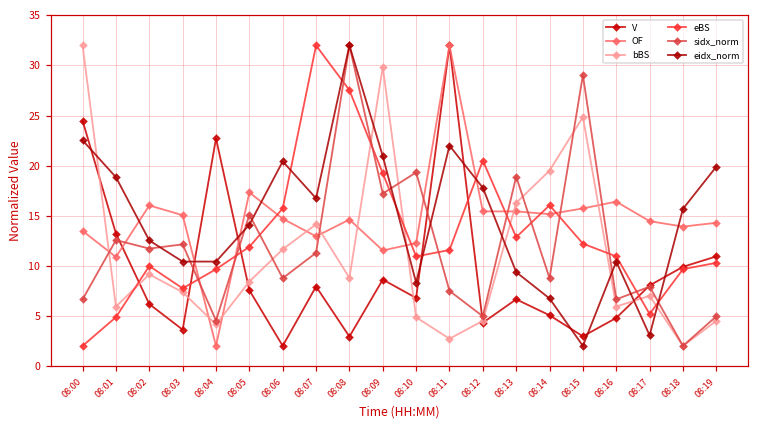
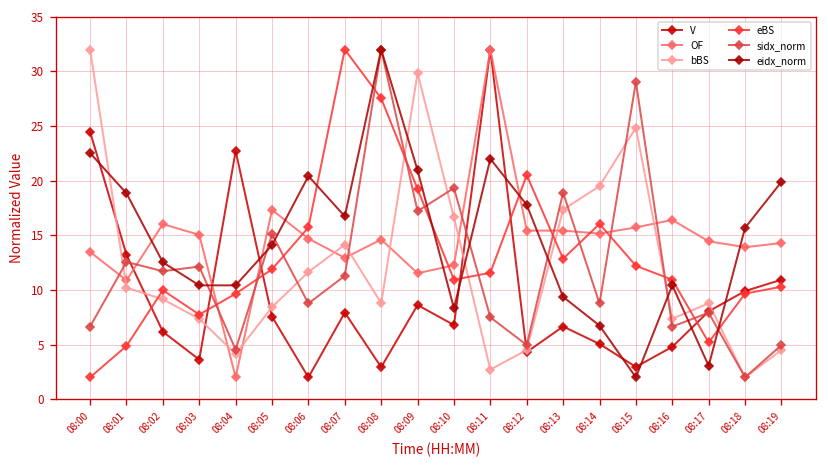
  {
    "bBS": {
      "08:00": 32,
-     "08:01": 6,
+     "08:01": 10,
      "08:02": 9,
      "08:03": 7,
      "08:04": 4,
      "08:05": 8,
      "08:06": 12,
      "08:07": 14,
      "08:08": 9,
      "08:09": 30,
-     "08:10": 5,
+     "08:10": 17,
      "08:11": 3,
-     "08:13": 16,
+     "08:13": 17,
      "08:14": 20,
      "08:15": 25,
-     "08:16": 6,
-     "08:17": 7,
+     "08:16": 7,
+     "08:17": 9,
      "08:19": 5
    }
  }
